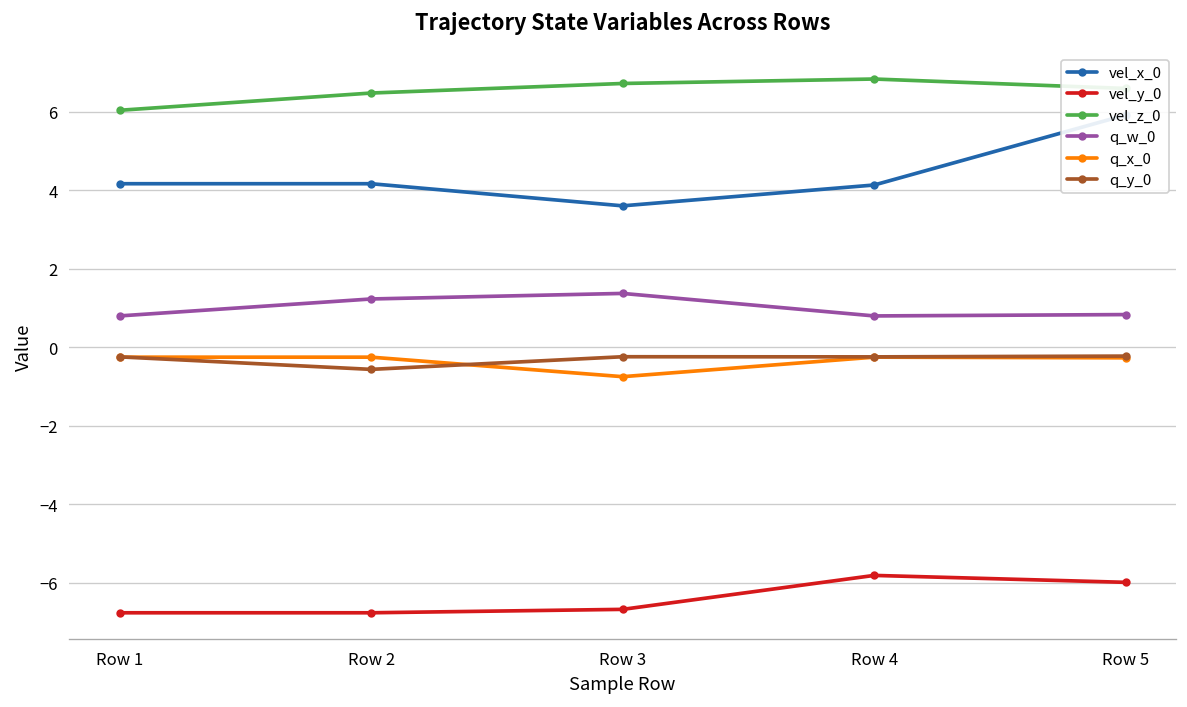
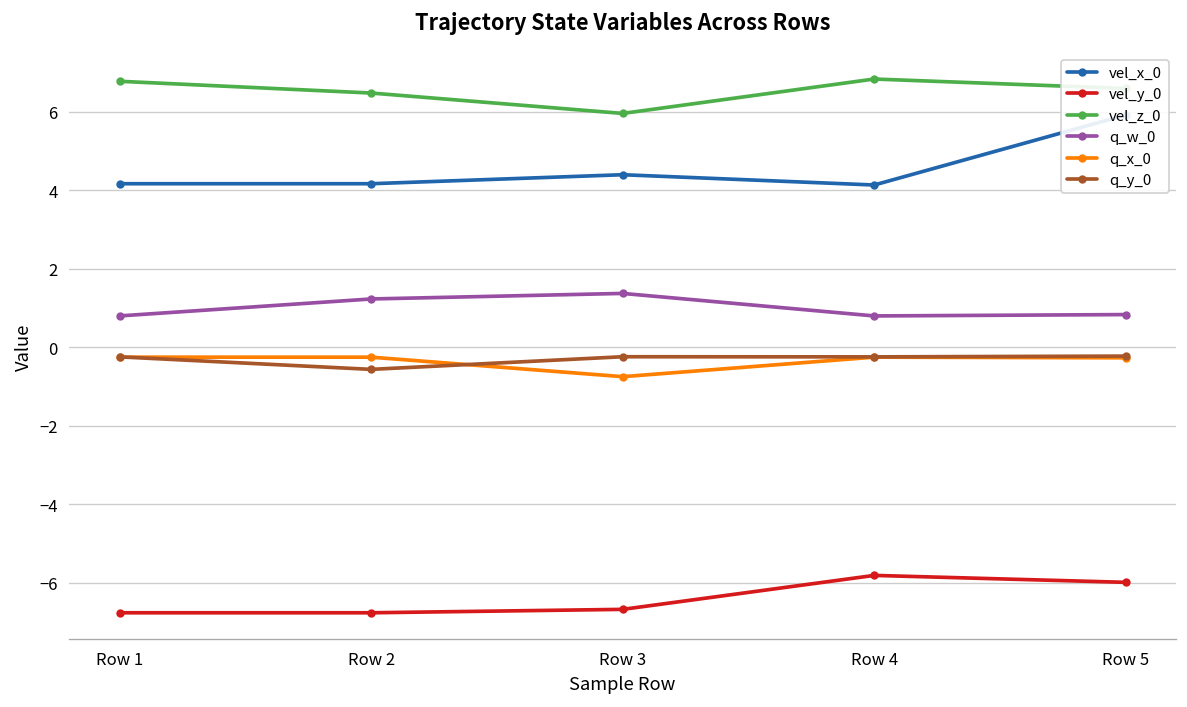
  {
    "vel_x_0": {
      "Row 1": 4.2,
      "Row 2": 4.2,
-     "Row 3": 3.6,
+     "Row 3": 4.4,
      "Row 4": 4.1
    },
    "vel_y_0": {
      "Row 1": -6.8,
      "Row 2": -6.8,
      "Row 3": -6.7,
      "Row 4": -5.8,
      "Row 5": -6.0
    },
    "vel_z_0": {
-     "Row 1": 6.0,
+     "Row 1": 6.8,
      "Row 2": 6.5,
-     "Row 3": 6.7,
+     "Row 3": 6.0,
      "Row 4": 6.8
    },
    "q_w_0": {
      "Row 1": 0.8,
      "Row 2": 1.2,
      "Row 3": 1.4,
      "Row 4": 0.8,
      "Row 5": 0.8
    },
    "q_x_0": {
      "Row 2": -0.3,
      "Row 3": -0.7
    },
    "q_y_0": {
      "Row 2": -0.6,
      "Row 3": -0.2
    }
  }
